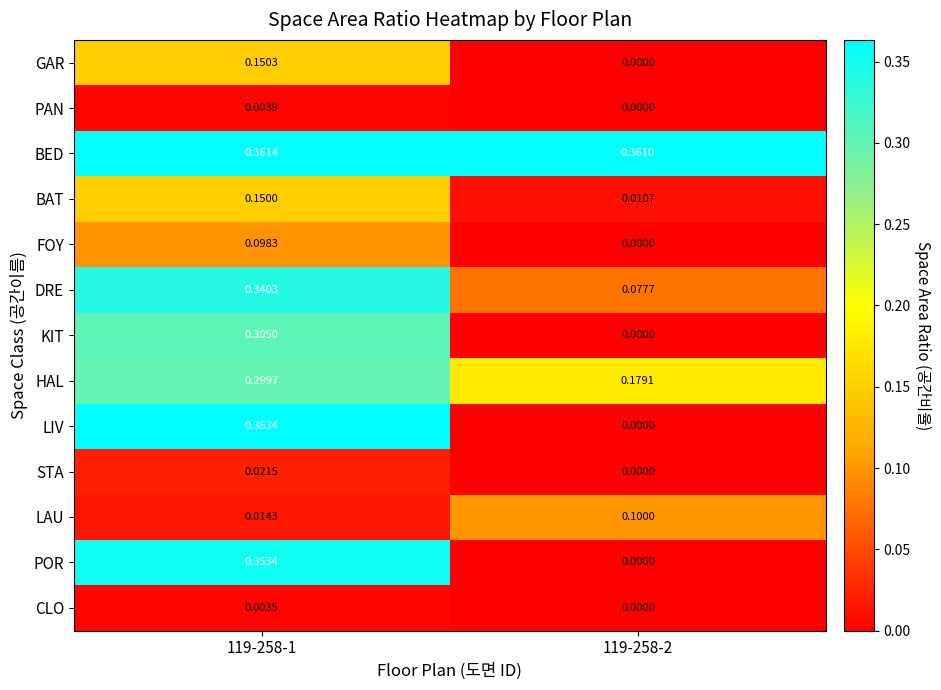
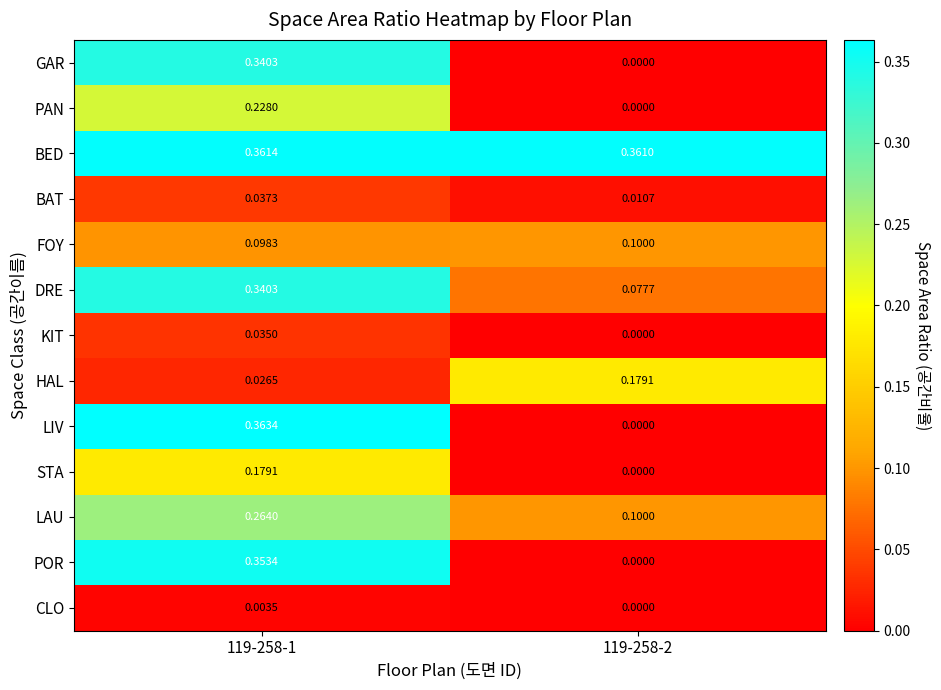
  {
    "GAR": {
-     "119-258-1": 0.1503,
+     "119-258-1": 0.3403,
      "119-258-2": 0.0000
    },
    "PAN": {
-     "119-258-1": 0.0039,
+     "119-258-1": 0.2280,
      "119-258-2": 0.0000
    },
    "BED": {
      "119-258-1": 0.3614,
      "119-258-2": 0.3610
    },
    "BAT": {
-     "119-258-1": 0.1500,
+     "119-258-1": 0.0373,
      "119-258-2": 0.0107
    },
    "FOY": {
      "119-258-1": 0.0983,
-     "119-258-2": 0.0000
+     "119-258-2": 0.1000
    },
    "DRE": {
      "119-258-1": 0.3403,
      "119-258-2": 0.0777
    },
    "KIT": {
-     "119-258-1": 0.3050,
+     "119-258-1": 0.0350,
      "119-258-2": 0.0000
    },
    "HAL": {
-     "119-258-1": 0.2997,
+     "119-258-1": 0.0265,
      "119-258-2": 0.1791
    },
    "LIV": {
      "119-258-1": 0.3634,
      "119-258-2": 0.0000
    },
    "STA": {
-     "119-258-1": 0.0215,
+     "119-258-1": 0.1791,
      "119-258-2": 0.0000
    },
    "LAU": {
-     "119-258-1": 0.0143,
+     "119-258-1": 0.2640,
      "119-258-2": 0.1000
    },
    "POR": {
      "119-258-1": 0.3534,
      "119-258-2": 0.0000
    },
    "CLO": {
      "119-258-1": 0.0035,
      "119-258-2": 0.0000
    }
  }
